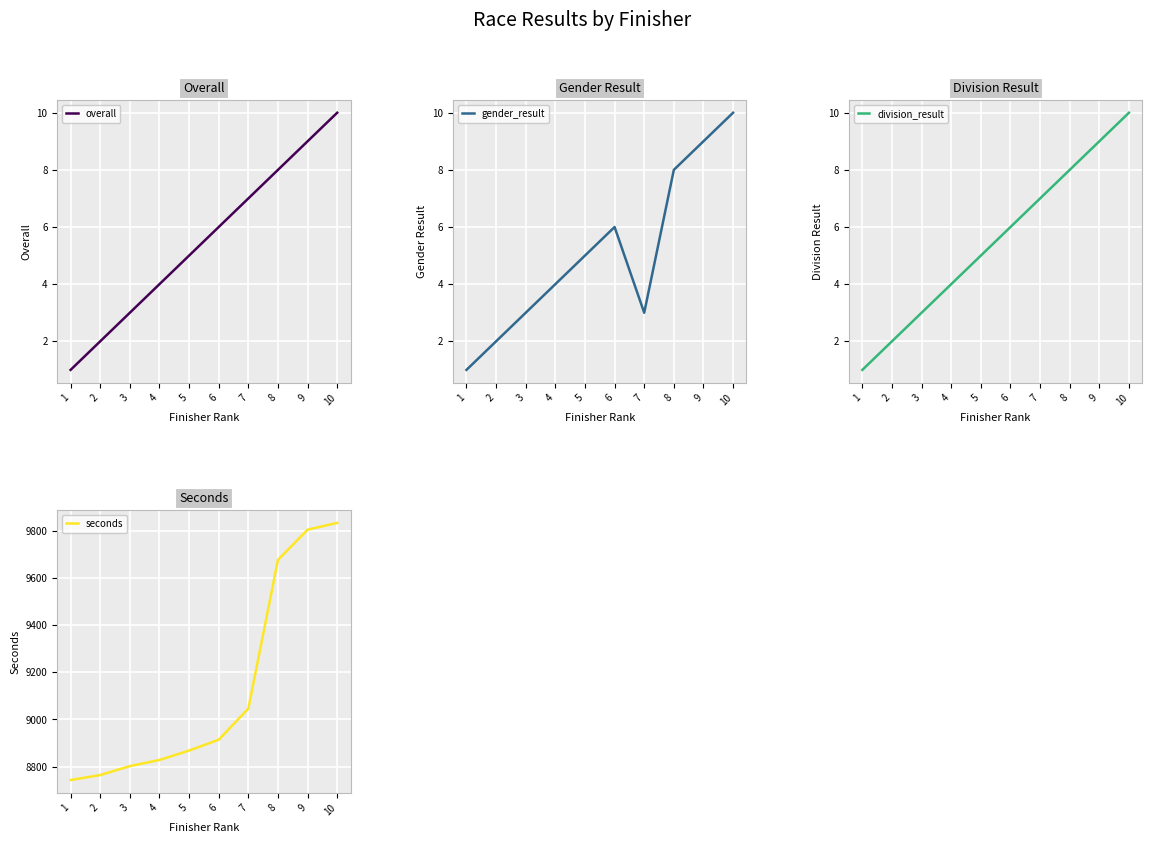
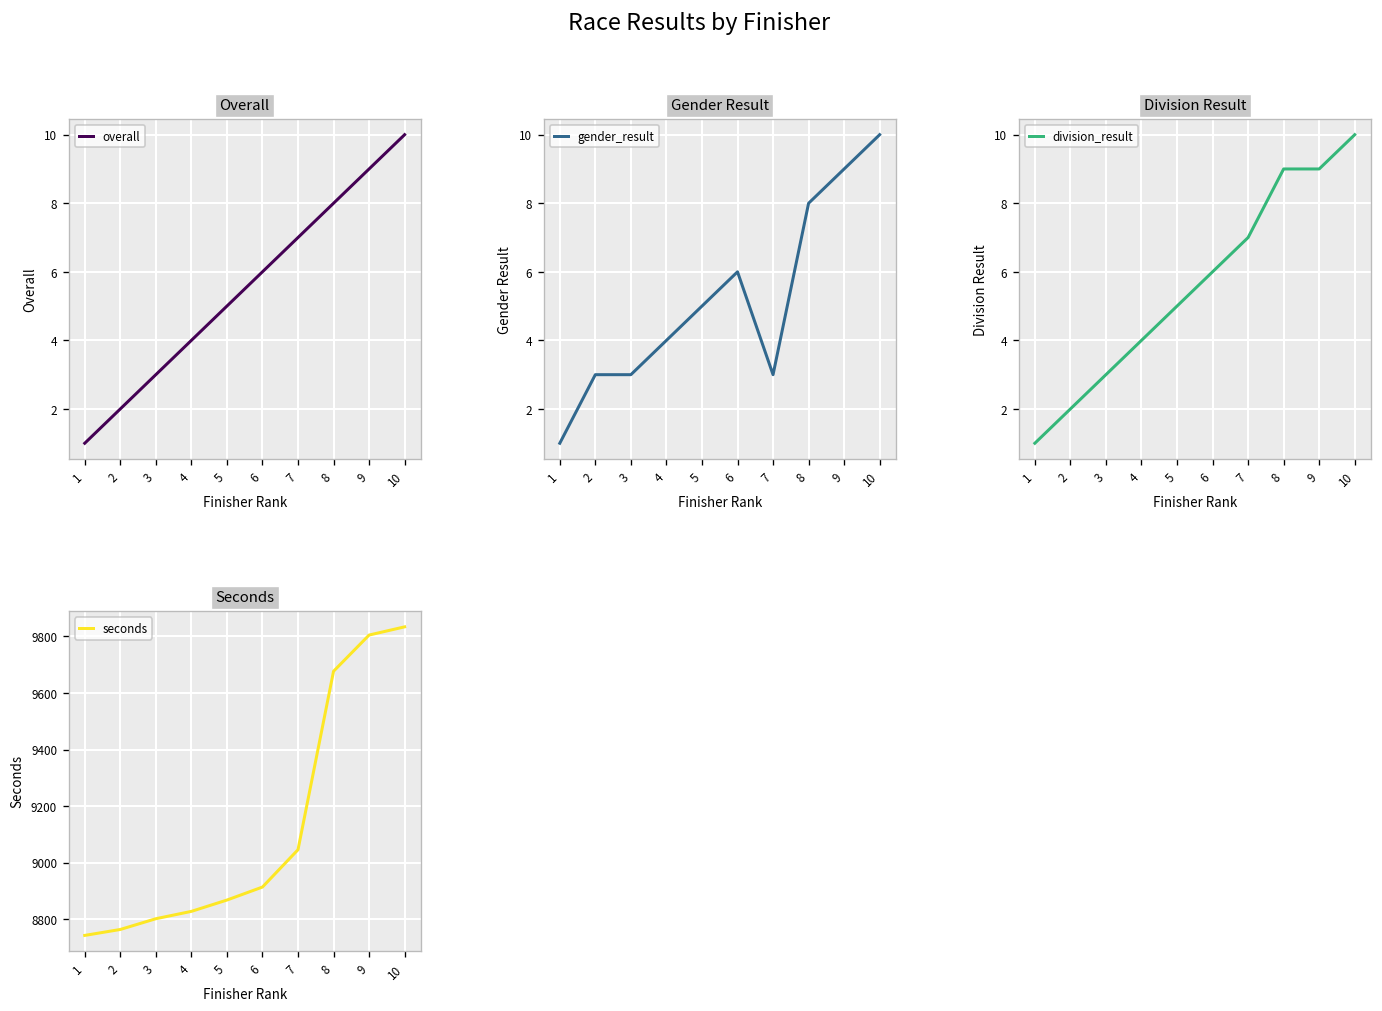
  {
    "Overall": {
      "1": 1.0,
      "2": 2.0,
      "3": 3.0,
      "4": 4.0,
      "5": 5.0,
      "6": 6.0,
      "7": 7.0,
      "8": 8.0,
      "9": 9.0,
      "10": 10.0
    },
    "Gender Result": {
      "1": 1,
-     "2": 2,
+     "2": 3,
      "3": 3,
      "4": 4,
      "5": 5,
      "6": 6,
      "7": 3,
      "8": 8,
      "9": 9,
      "10": 10
    },
    "Division Result": {
      "1": 1,
      "2": 2,
      "3": 3,
      "4": 4,
      "5": 5,
      "6": 6,
      "7": 7,
-     "8": 8,
+     "8": 9,
      "9": 9,
      "10": 10
    },
    "Seconds": {
      "1": 8740,
      "2": 8760,
      "3": 8800,
      "4": 8830,
      "5": 8870,
      "6": 8910,
      "7": 9050,
      "8": 9680,
      "9": 9810,
      "10": 9830
    }
  }
